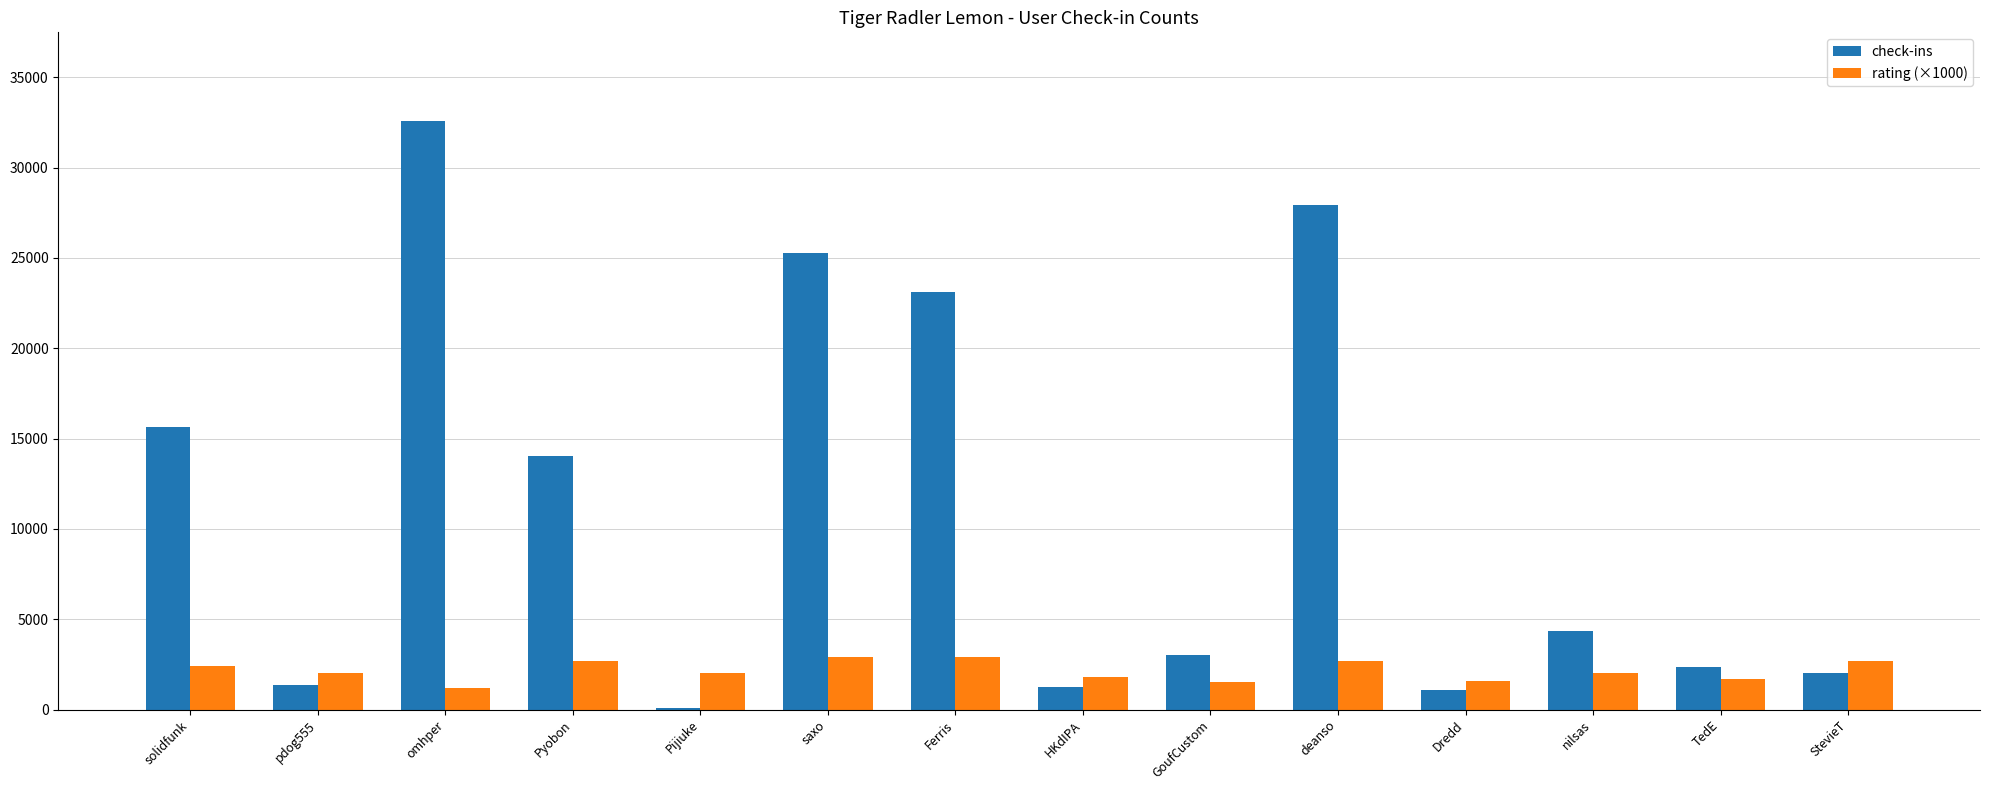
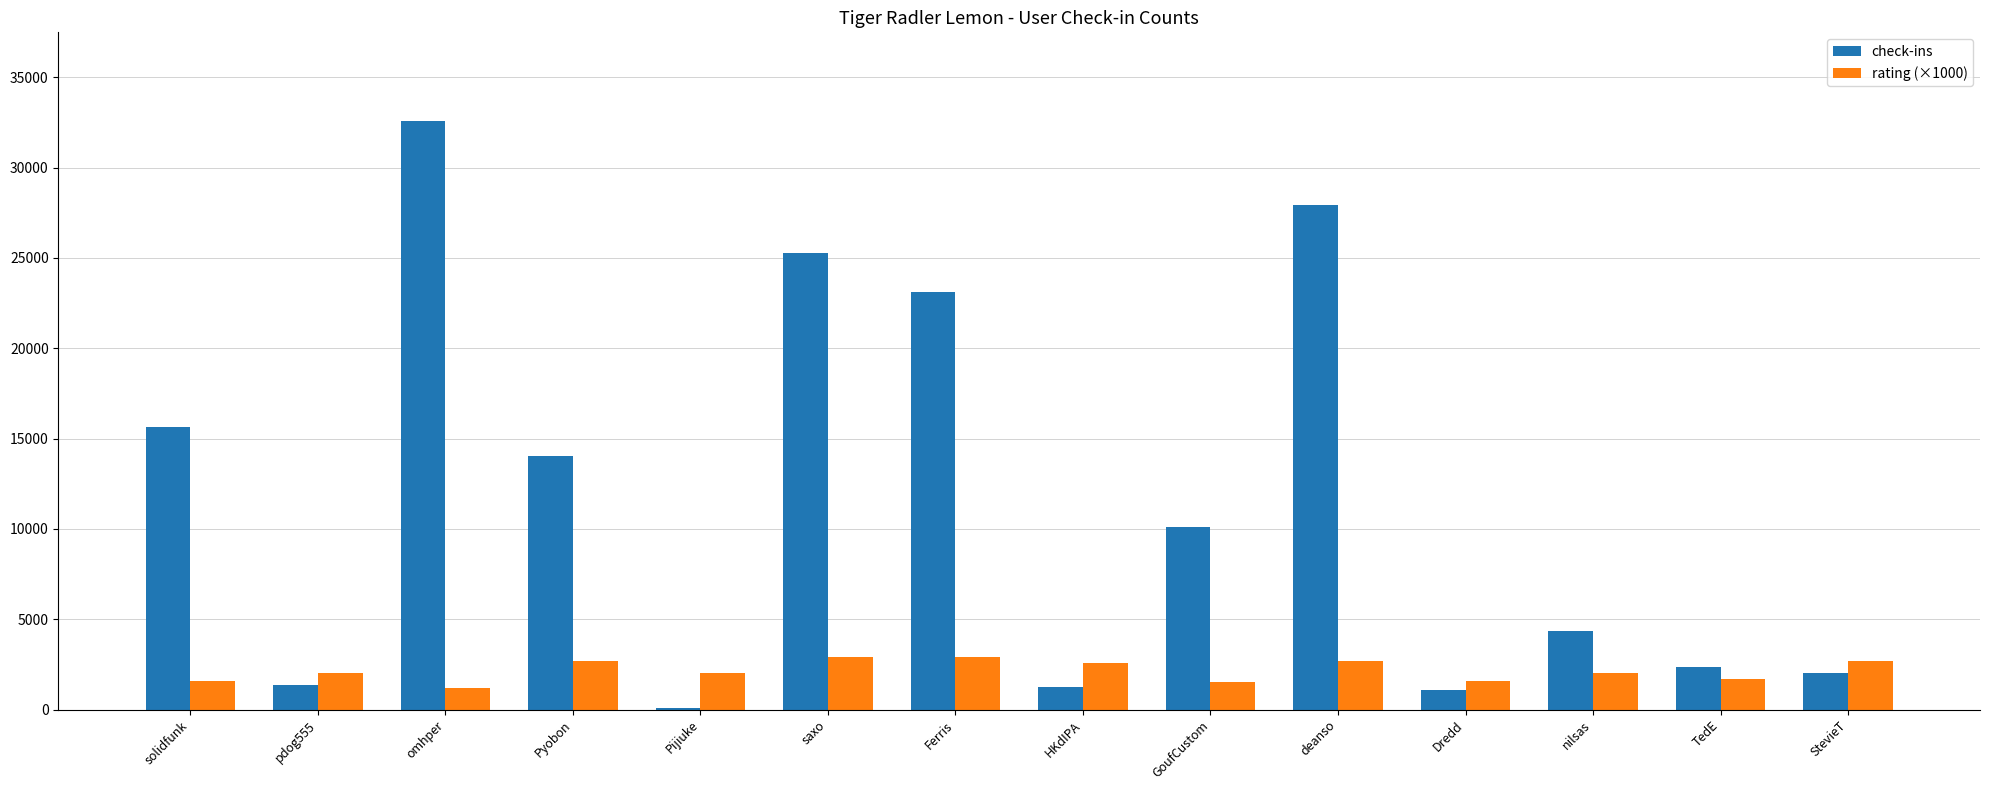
  {
    "check-ins": {
      "solidfunk": 15700,
      "pdog555": 1400,
      "omhper": 32600,
      "Pyobon": 14000,
      "saxo": 25300,
      "Ferris": 23100,
      "HKdIPA": 1300,
-     "GoufCustom": 3000,
+     "GoufCustom": 10100,
      "deanso": 27900,
      "Dredd": 1100,
      "nilsas": 4300,
      "TedE": 2400,
      "StevieT": 2000
    },
    "rating (×1000)": {
-     "solidfunk": 2400,
+     "solidfunk": 1600,
      "pdog555": 2000,
      "omhper": 1200,
      "Pyobon": 2700,
      "Pijiuke": 2000,
      "saxo": 2900,
      "Ferris": 2900,
-     "HKdIPA": 1800,
+     "HKdIPA": 2600,
      "GoufCustom": 1500,
      "deanso": 2700,
      "Dredd": 1600,
      "nilsas": 2000,
      "TedE": 1700,
      "StevieT": 2700
    }
  }
